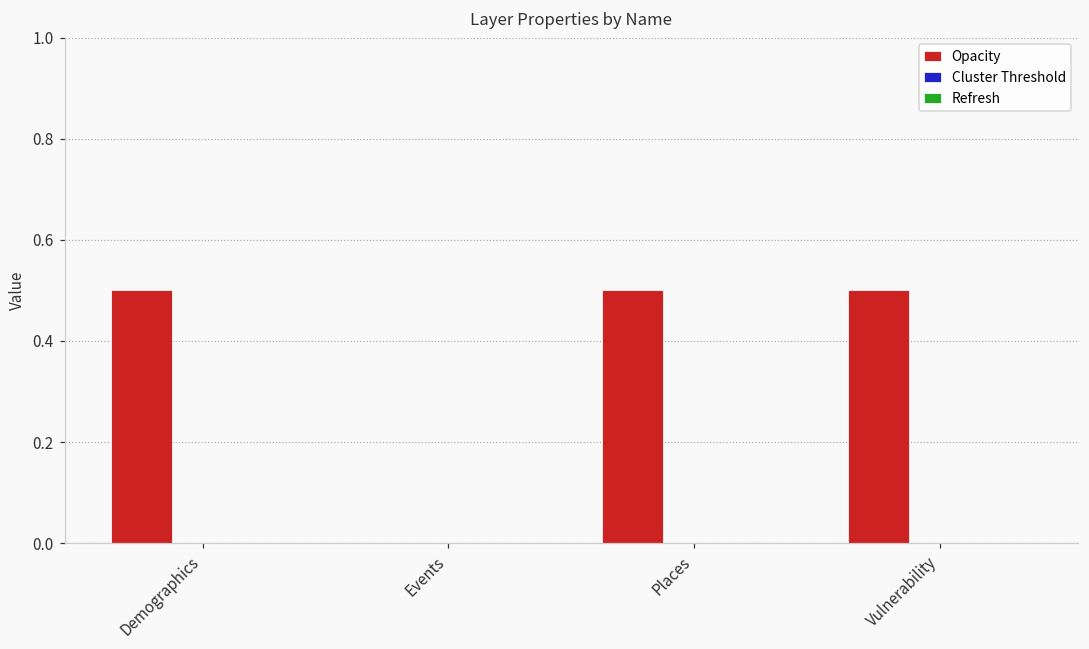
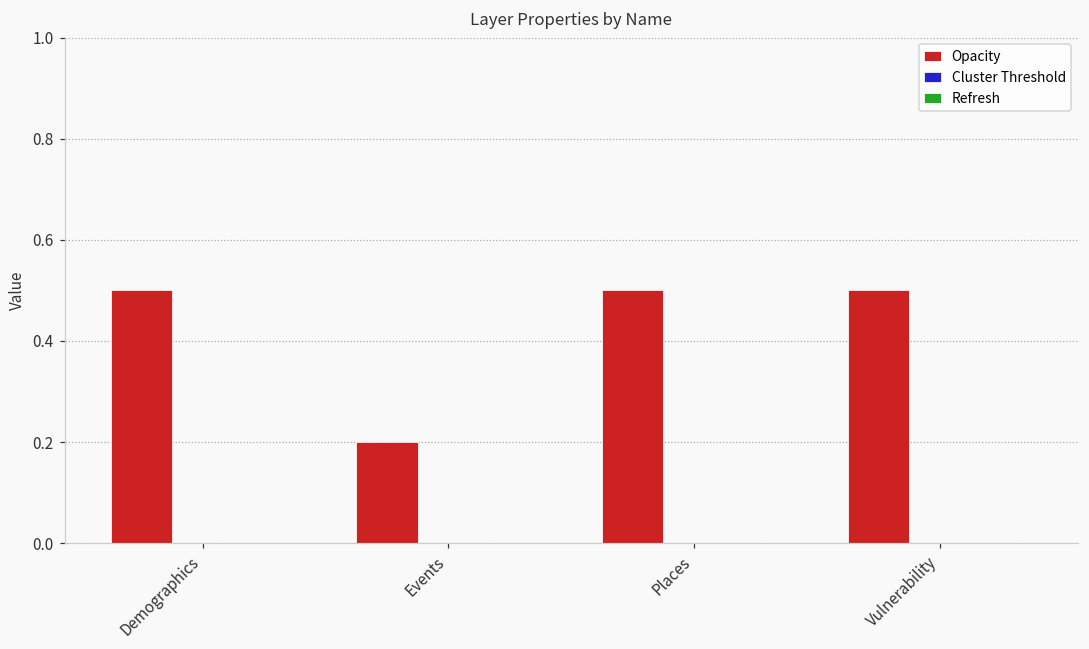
  {
    "Opacity": {
      "Demographics": 0.5,
-     "Events": 0.0,
+     "Events": 0.2,
      "Places": 0.5,
      "Vulnerability": 0.5
    },
    "Cluster Threshold": {
      "Demographics": 0.0,
      "Events": 0.0,
      "Places": 0.0,
      "Vulnerability": 0.0
    },
    "Refresh": {
      "Demographics": 0.0,
      "Events": 0.0,
      "Places": 0.0,
      "Vulnerability": 0.0
    }
  }
